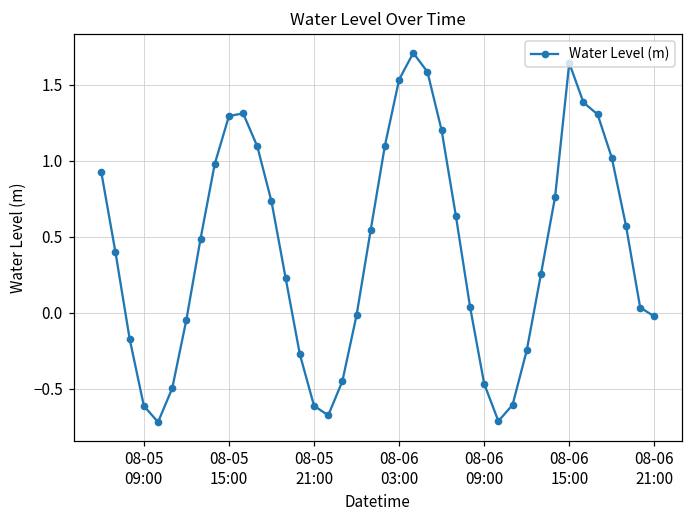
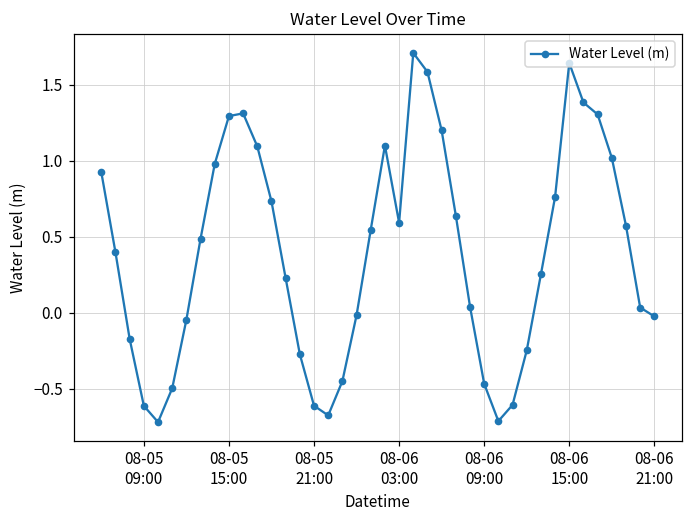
  {
    "08-05 09:00": -0.61,
    "08-05 15:00": 1.29,
    "08-05 21:00": -0.61,
-   "08-06 03:00": 1.53,
+   "08-06 03:00": 0.59,
    "08-06 09:00": -0.47,
    "08-06 21:00": -0.02
  }
